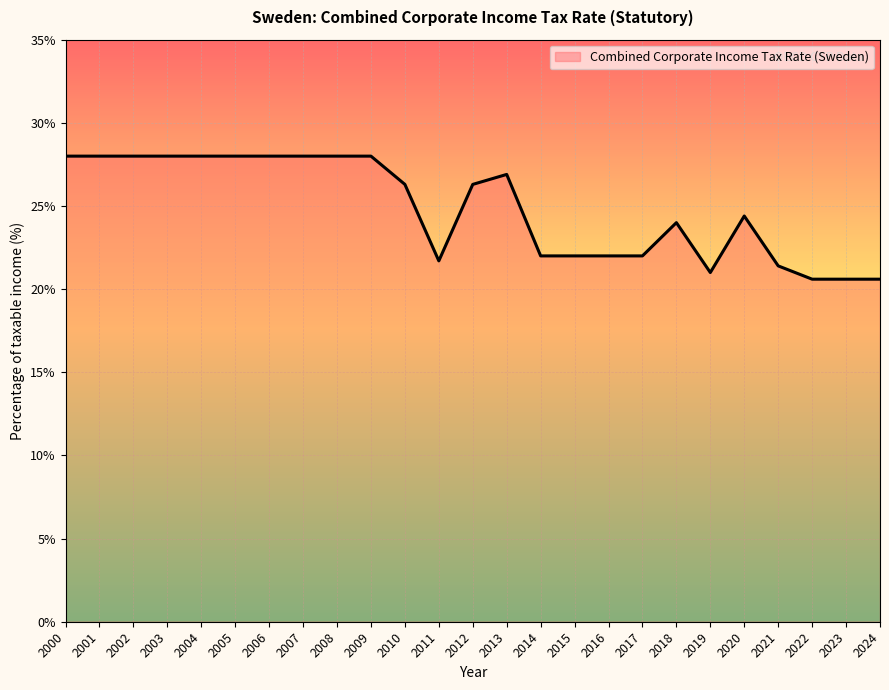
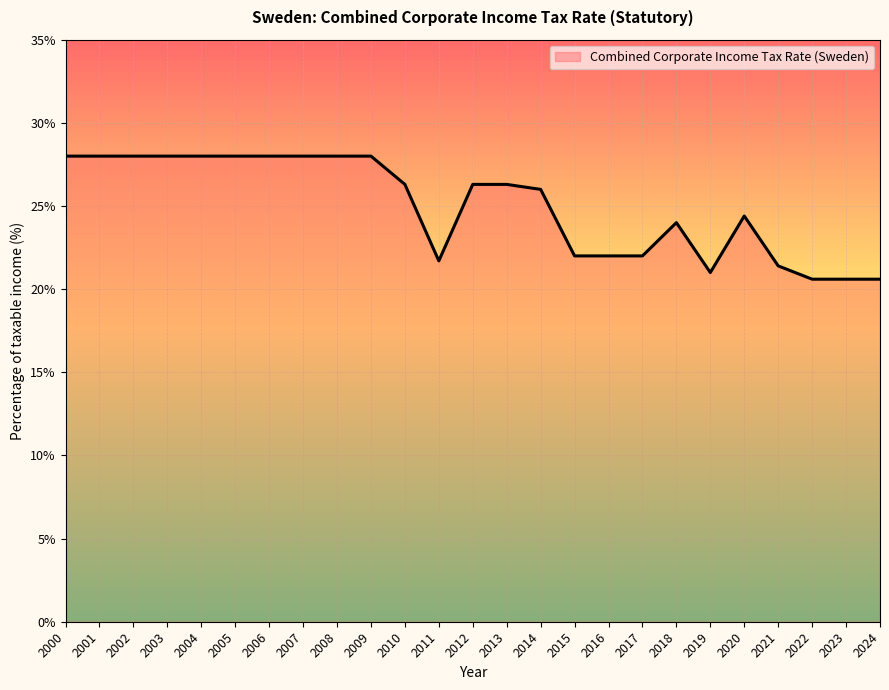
  {
    "2000": "28.0%",
    "2001": "28.0%",
    "2002": "28.0%",
    "2003": "28.0%",
    "2004": "28.0%",
    "2005": "28.0%",
    "2006": "28.0%",
    "2007": "28.0%",
    "2008": "28.0%",
    "2009": "28.0%",
    "2010": "26.3%",
    "2011": "21.7%",
    "2012": "26.3%",
-   "2013": "26.9%",
-   "2014": "22%",
+   "2013": "26.3%",
+   "2014": "26%",
    "2015": "22.0%",
    "2016": "22.0%",
    "2017": "22.0%",
    "2018": "24.0%",
    "2019": "21.0%",
    "2020": "24.4%",
    "2021": "21.4%",
    "2022": "20.6%",
    "2023": "20.6%",
    "2024": "20.6%"
  }
